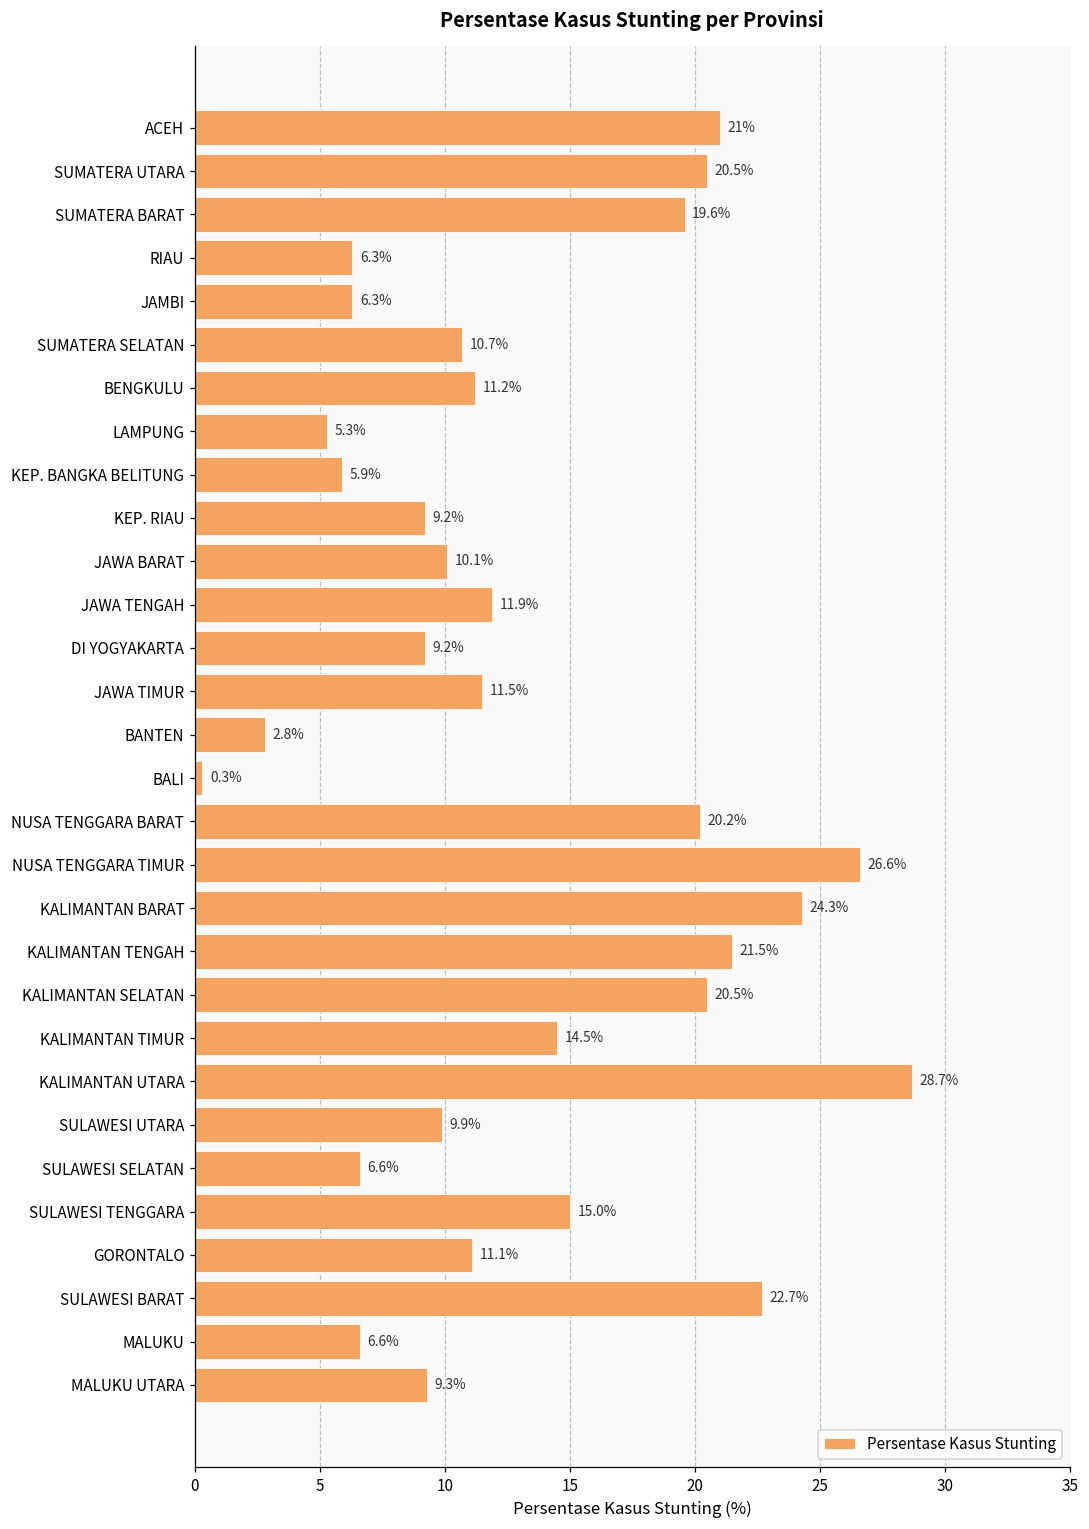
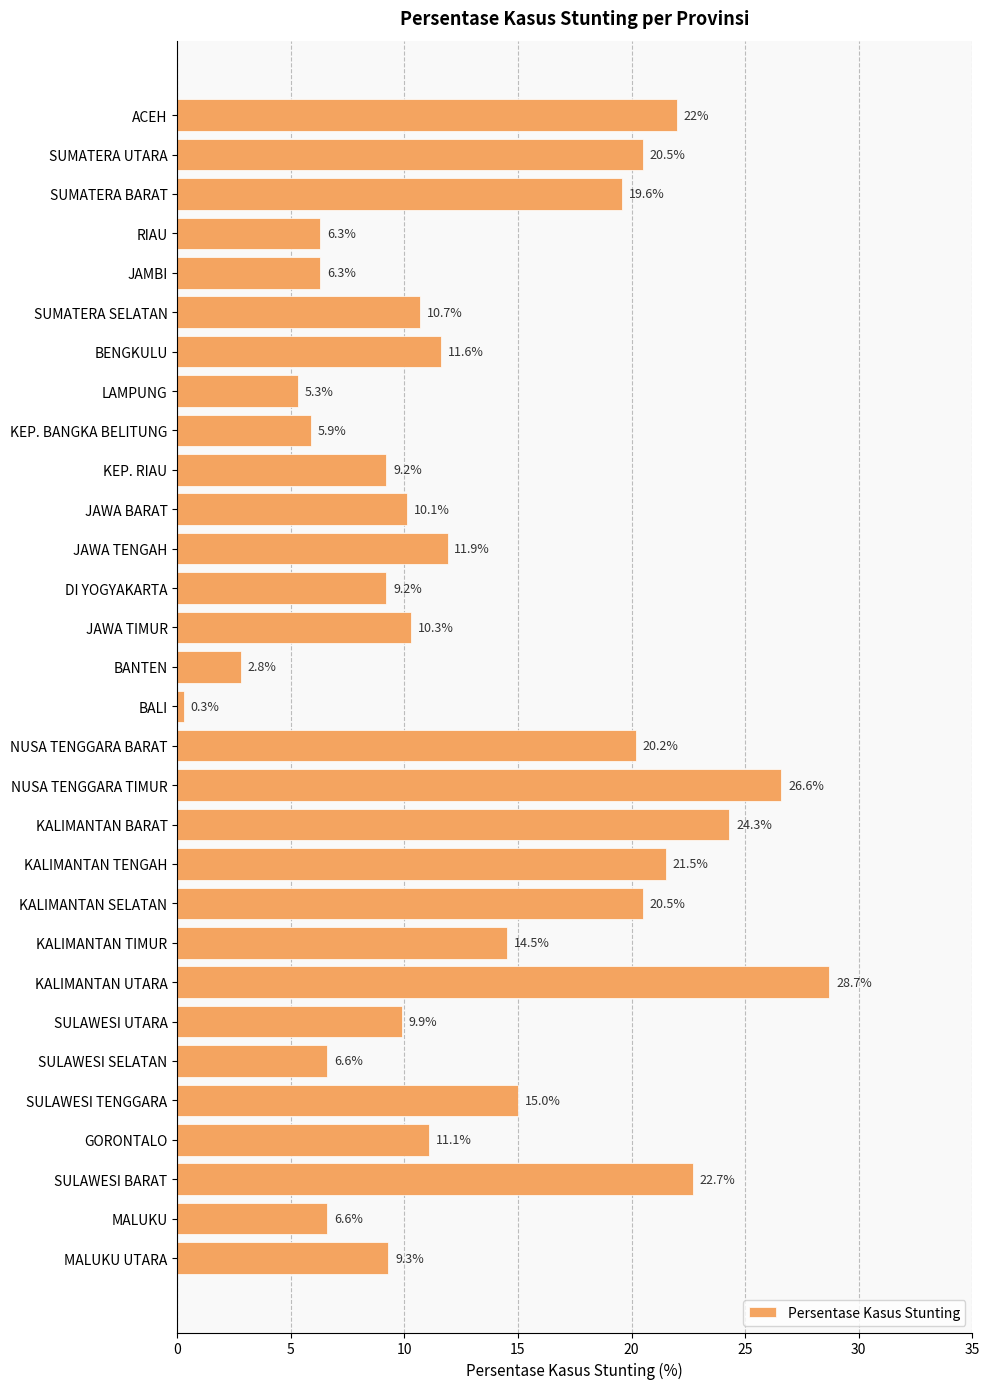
  {
-   "ACEH": "21%",
+   "ACEH": "22%",
    "SUMATERA UTARA": "20.5%",
    "SUMATERA BARAT": "19.6%",
    "RIAU": "6.3%",
    "JAMBI": "6.3%",
    "SUMATERA SELATAN": "10.7%",
-   "BENGKULU": "11.2%",
+   "BENGKULU": "11.6%",
    "LAMPUNG": "5.3%",
    "KEP. BANGKA BELITUNG": "5.9%",
    "KEP. RIAU": "9.2%",
    "JAWA BARAT": "10.1%",
    "JAWA TENGAH": "11.9%",
    "DI YOGYAKARTA": "9.2%",
-   "JAWA TIMUR": "11.5%",
+   "JAWA TIMUR": "10.3%",
    "BANTEN": "2.8%",
    "BALI": "0.3%",
    "NUSA TENGGARA BARAT": "20.2%",
    "NUSA TENGGARA TIMUR": "26.6%",
    "KALIMANTAN BARAT": "24.3%",
    "KALIMANTAN TENGAH": "21.5%",
    "KALIMANTAN SELATAN": "20.5%",
    "KALIMANTAN TIMUR": "14.5%",
    "KALIMANTAN UTARA": "28.7%",
    "SULAWESI UTARA": "9.9%",
    "SULAWESI SELATAN": "6.6%",
    "SULAWESI TENGGARA": "15.0%",
    "GORONTALO": "11.1%",
    "SULAWESI BARAT": "22.7%",
    "MALUKU": "6.6%",
    "MALUKU UTARA": "9.3%"
  }
